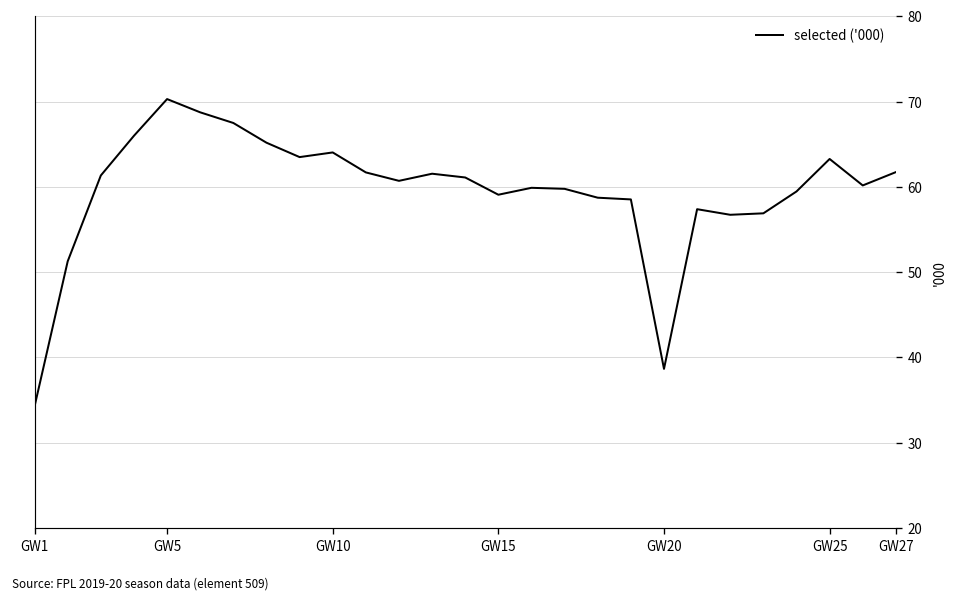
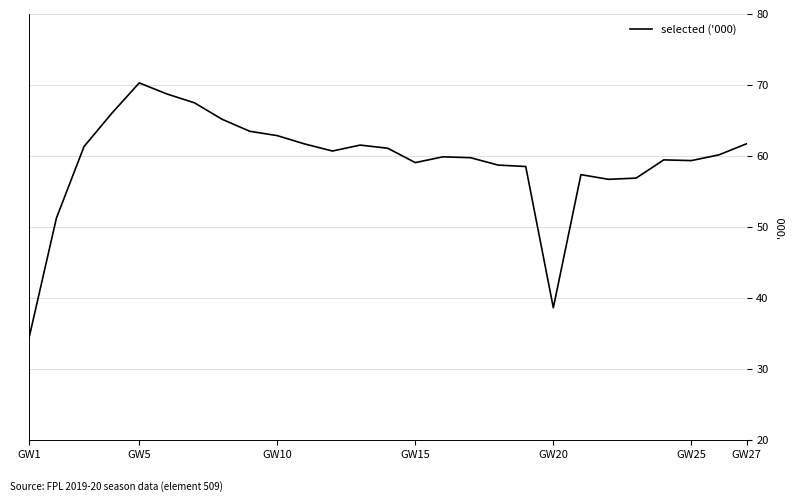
  {
    "GW1": 34,
    "GW5": 70,
-   "GW10": 64,
+   "GW10": 63,
    "GW15": 59,
    "GW20": 39,
-   "GW25": 63,
+   "GW25": 59,
    "GW27": 62
  }
